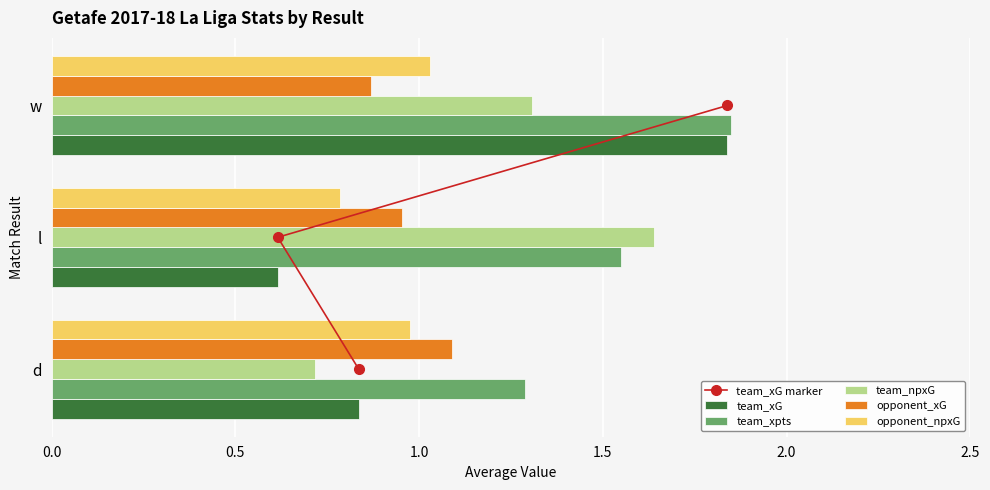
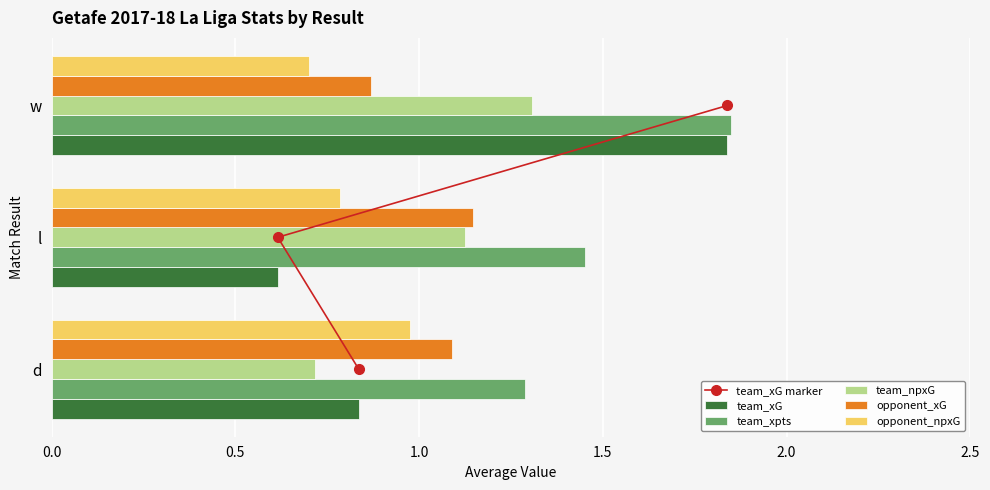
  {
    "team_xG": {
      "w": 1.84,
      "l": 0.62,
      "d": 0.84
    },
    "team_xpts": {
      "w": 1.85,
-     "l": 1.55,
+     "l": 1.45,
      "d": 1.29
    },
    "team_npxG": {
      "w": 1.31,
-     "l": 1.64,
+     "l": 1.12,
      "d": 0.72
    },
    "opponent_xG": {
      "w": 0.87,
-     "l": 0.95,
+     "l": 1.15,
      "d": 1.09
    },
    "opponent_npxG": {
-     "w": 1.03,
+     "w": 0.70,
      "l": 0.79,
      "d": 0.97
    }
  }
